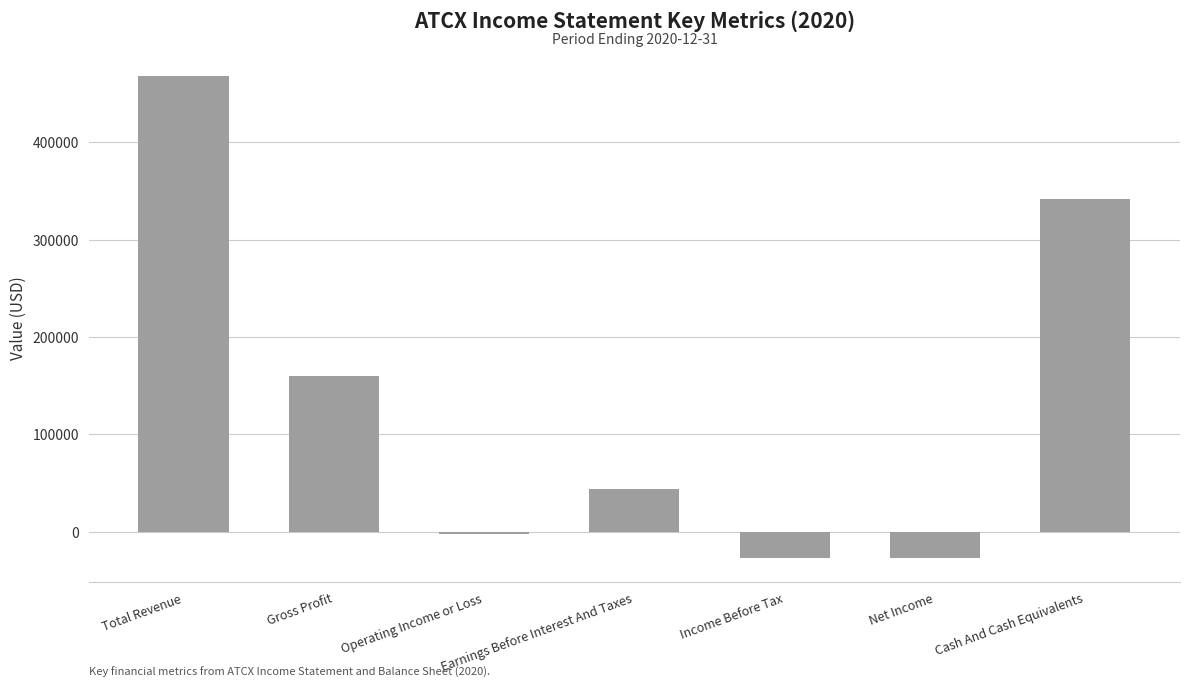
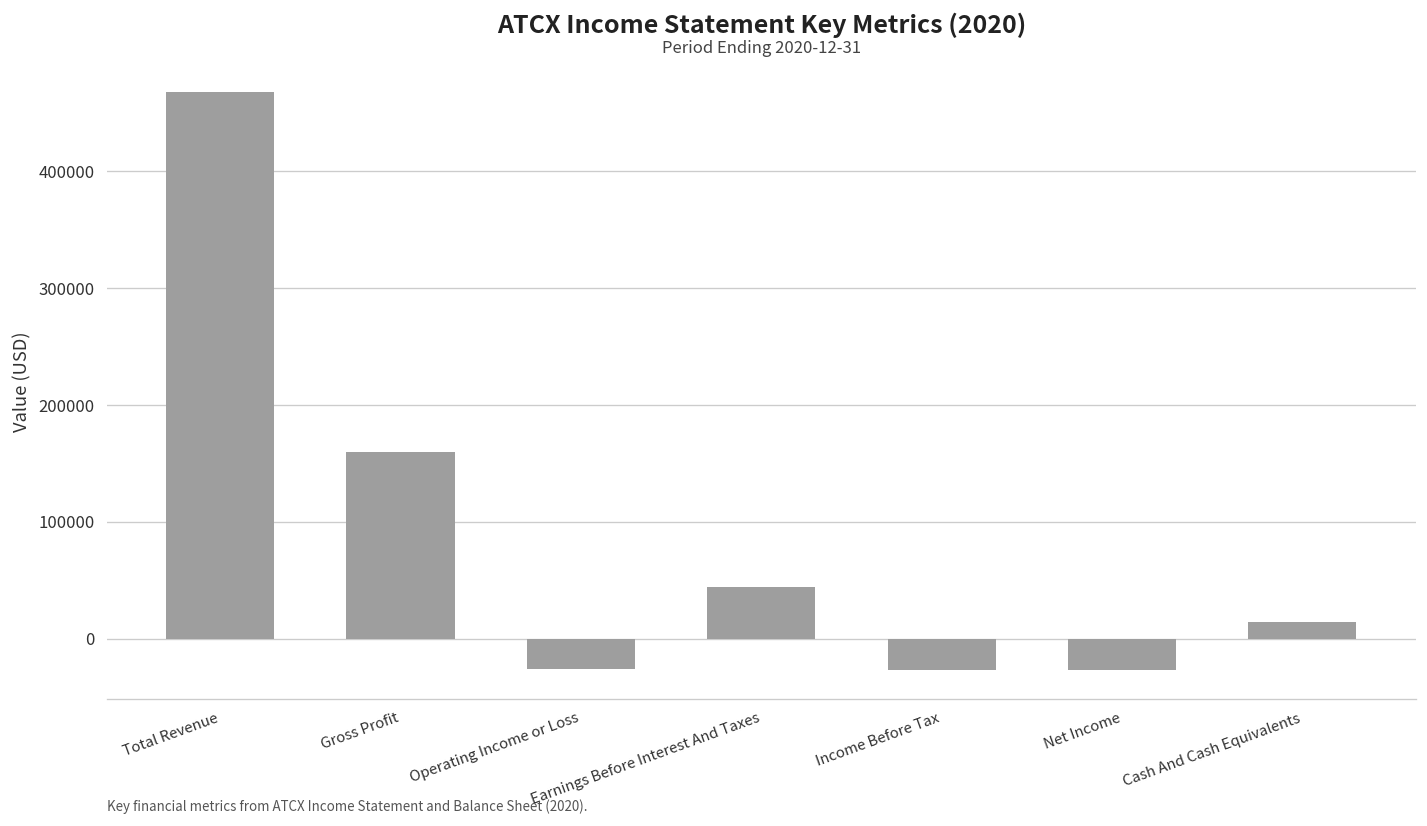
  {
    "Total Revenue": 470000,
    "Gross Profit": 160000,
-   "Operating Income or Loss": 0,
+   "Operating Income or Loss": -30000,
    "Earnings Before Interest And Taxes": 40000,
    "Income Before Tax": -30000,
    "Net Income": -30000,
-   "Cash And Cash Equivalents": 340000
+   "Cash And Cash Equivalents": 10000
  }
